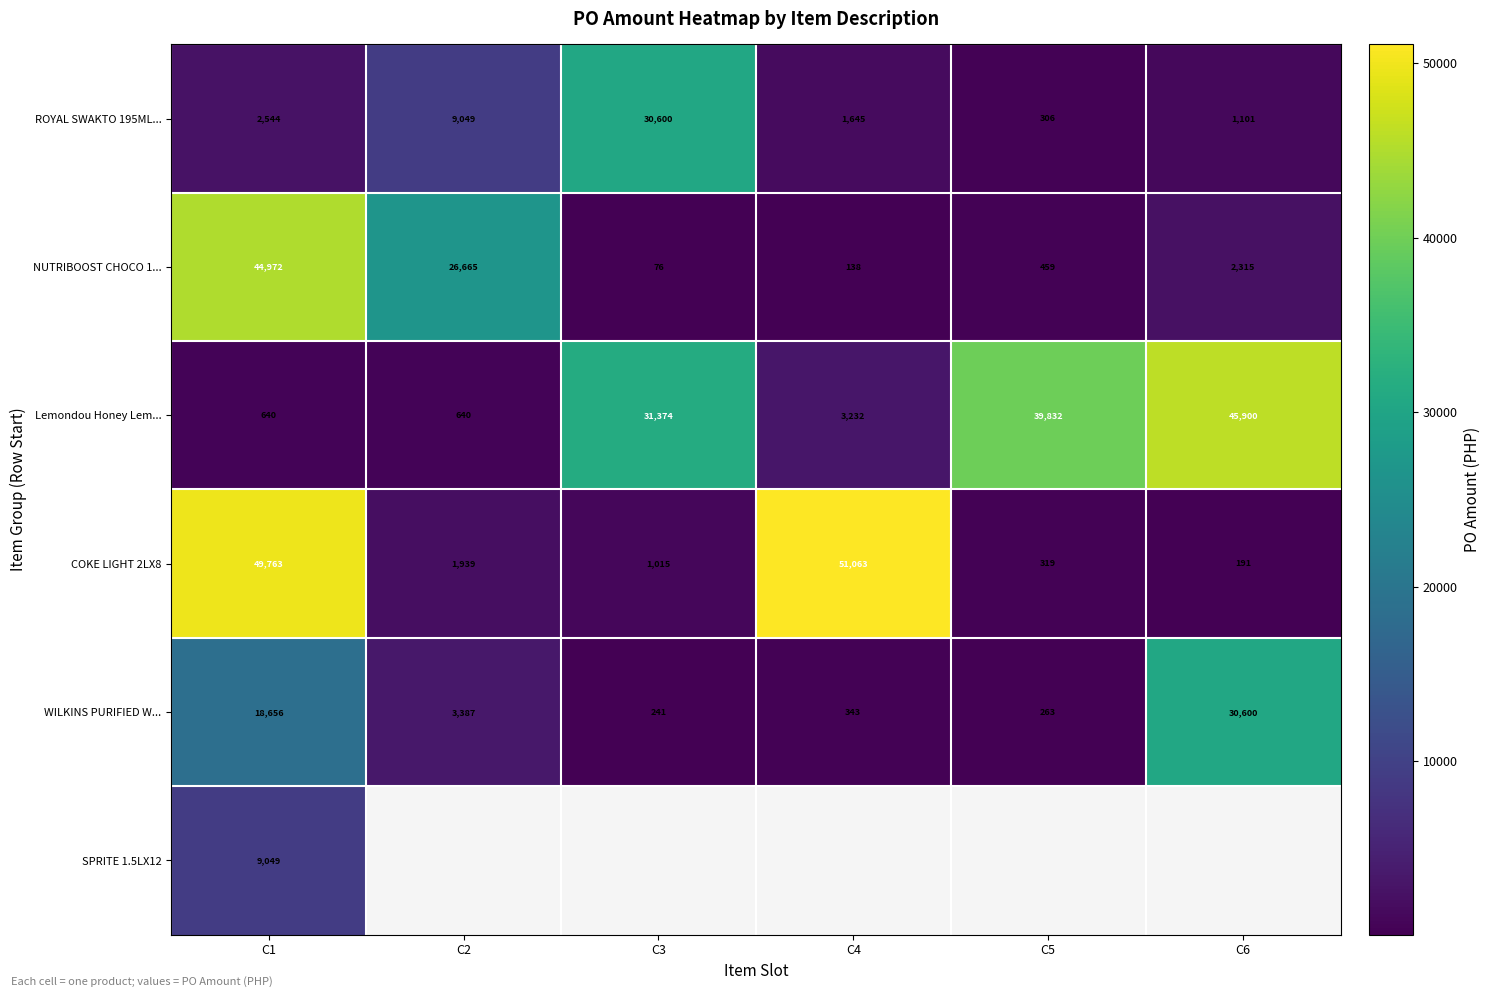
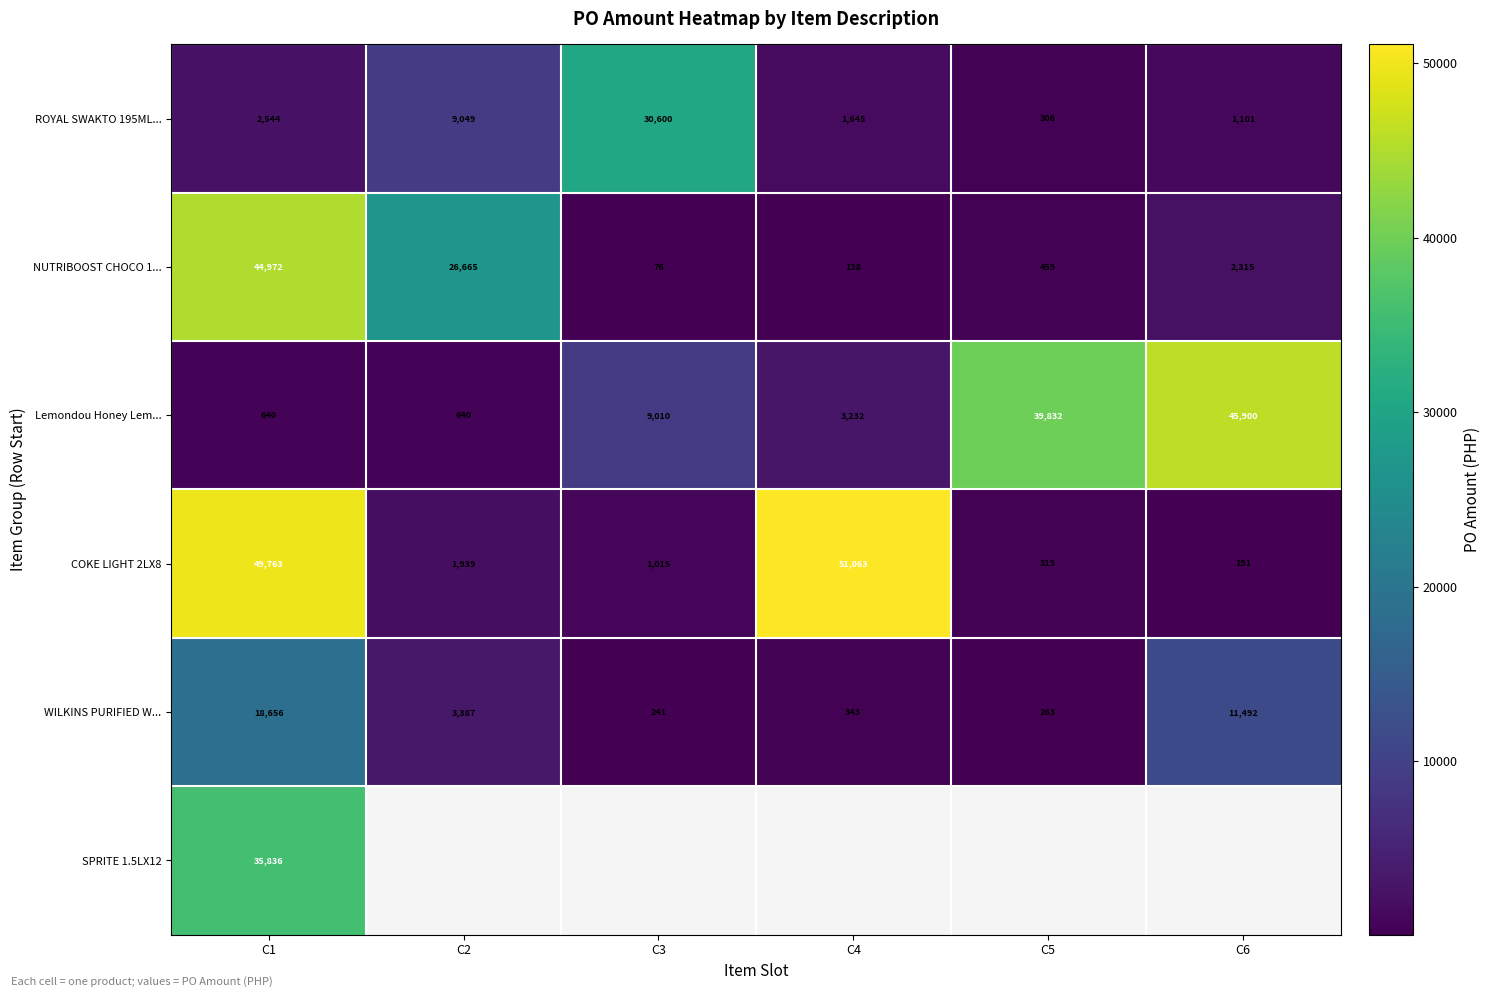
  {
    "ROYAL SWAKTO 195ML...": {
      "C1": "2,544",
      "C2": "9,049",
      "C3": "30,600",
      "C4": "1,645",
      "C5": "306",
      "C6": "1,101"
    },
    "NUTRIBOOST CHOCO 1...": {
      "C1": "44,972",
      "C2": "26,665",
      "C3": "76",
      "C4": "138",
      "C5": "459",
      "C6": "2,315"
    },
    "Lemondou Honey Lem...": {
      "C1": "640",
      "C2": "640",
-     "C3": "31,374",
+     "C3": "9,010",
      "C4": "3,232",
      "C5": "39,832",
      "C6": "45,900"
    },
    "COKE LIGHT 2LX8": {
      "C1": "49,763",
      "C2": "1,939",
      "C3": "1,015",
      "C4": "51,063",
      "C5": "319",
      "C6": "191"
    },
    "WILKINS PURIFIED W...": {
      "C1": "18,656",
      "C2": "3,387",
      "C3": "241",
      "C4": "343",
      "C5": "263",
-     "C6": "30,600"
+     "C6": "11,492"
    },
    "SPRITE 1.5LX12": {
-     "C1": "9,049"
+     "C1": "35,836"
    }
  }
